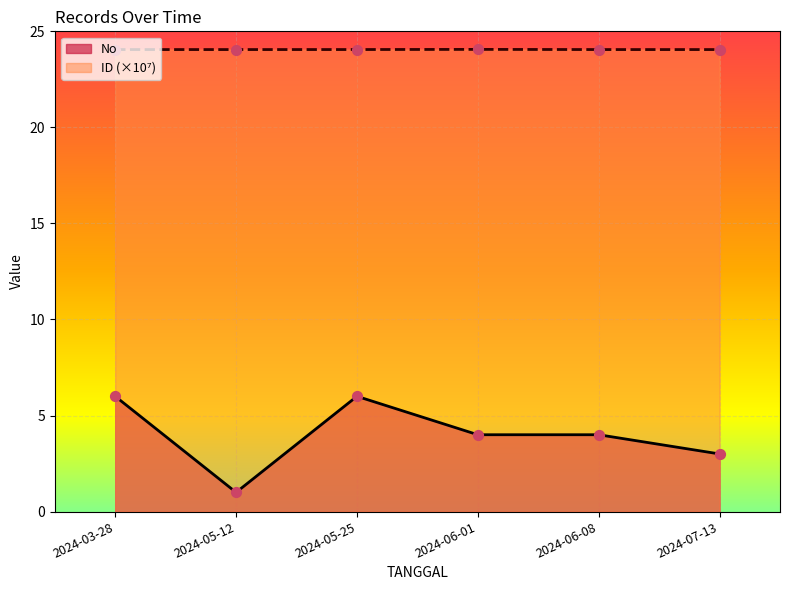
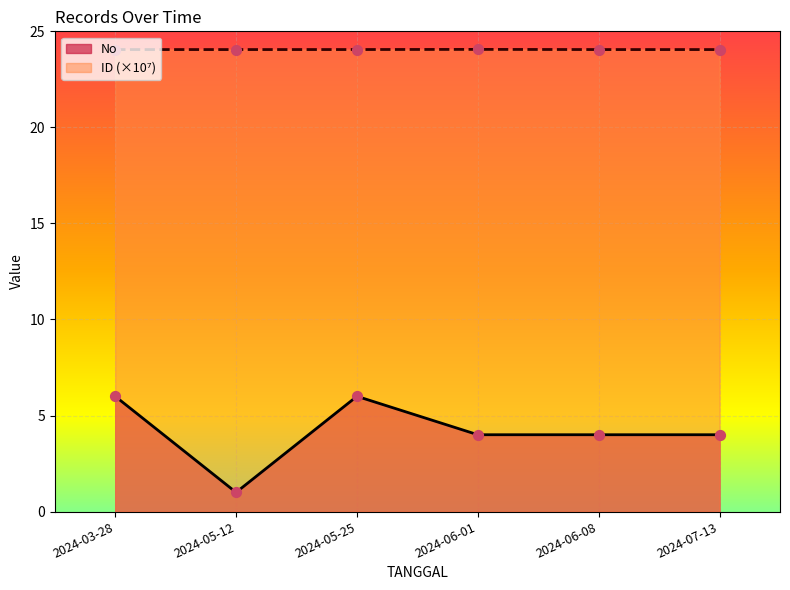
  {
    "No": {
      "2024-03-28": 6,
      "2024-05-12": 1,
      "2024-05-25": 6,
      "2024-06-01": 4,
      "2024-06-08": 4,
-     "2024-07-13": 3
+     "2024-07-13": 4
    },
    "ID (×10⁷)": {
      "2024-05-12": 24,
      "2024-05-25": 24,
      "2024-06-01": 24,
      "2024-06-08": 24,
      "2024-07-13": 24
    }
  }
